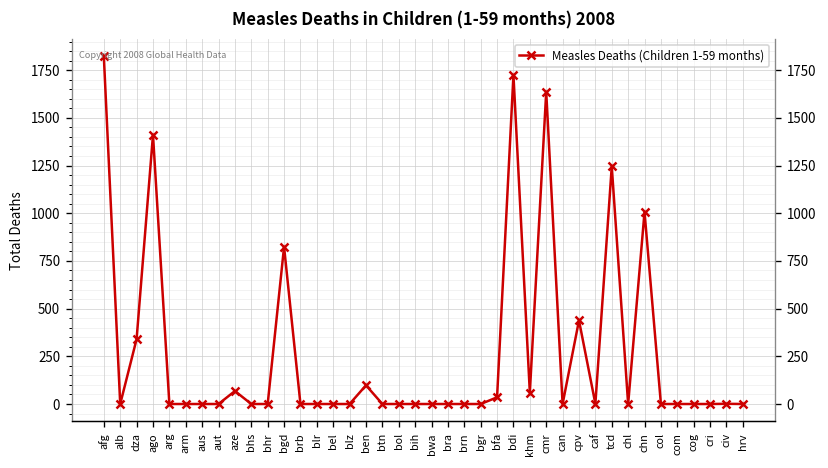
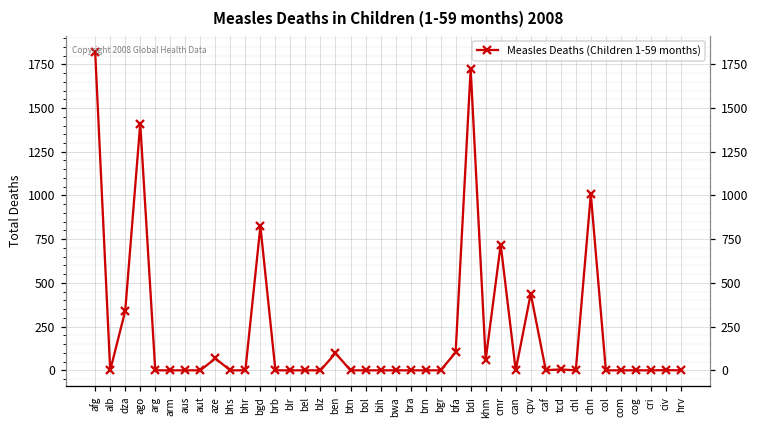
  {
    "alb": 0,
    "dza": 340,
    "ago": 1410,
    "arg": 0,
    "arm": 0,
    "aus": 0,
    "aut": 0,
    "aze": 70,
    "bhs": 0,
    "bhr": 0,
    "bgd": 820,
    "brb": 0,
    "blr": 0,
    "bel": 0,
    "blz": 0,
    "ben": 100,
    "btn": 0,
    "bol": 0,
    "bih": 0,
    "bwa": 0,
    "bra": 0,
    "brn": 0,
    "bgr": 0,
-   "bfa": 40,
+   "bfa": 100,
    "bdi": 1720,
    "khm": 60,
-   "cmr": 1640,
+   "cmr": 720,
    "can": 0,
    "cpv": 440,
    "caf": 0,
-   "tcd": 1250,
+   "tcd": 10,
    "chl": 0,
    "chn": 1010,
    "col": 0,
    "com": 0,
    "cog": 0,
    "cri": 0,
    "civ": 0,
    "hrv": 0
  }
